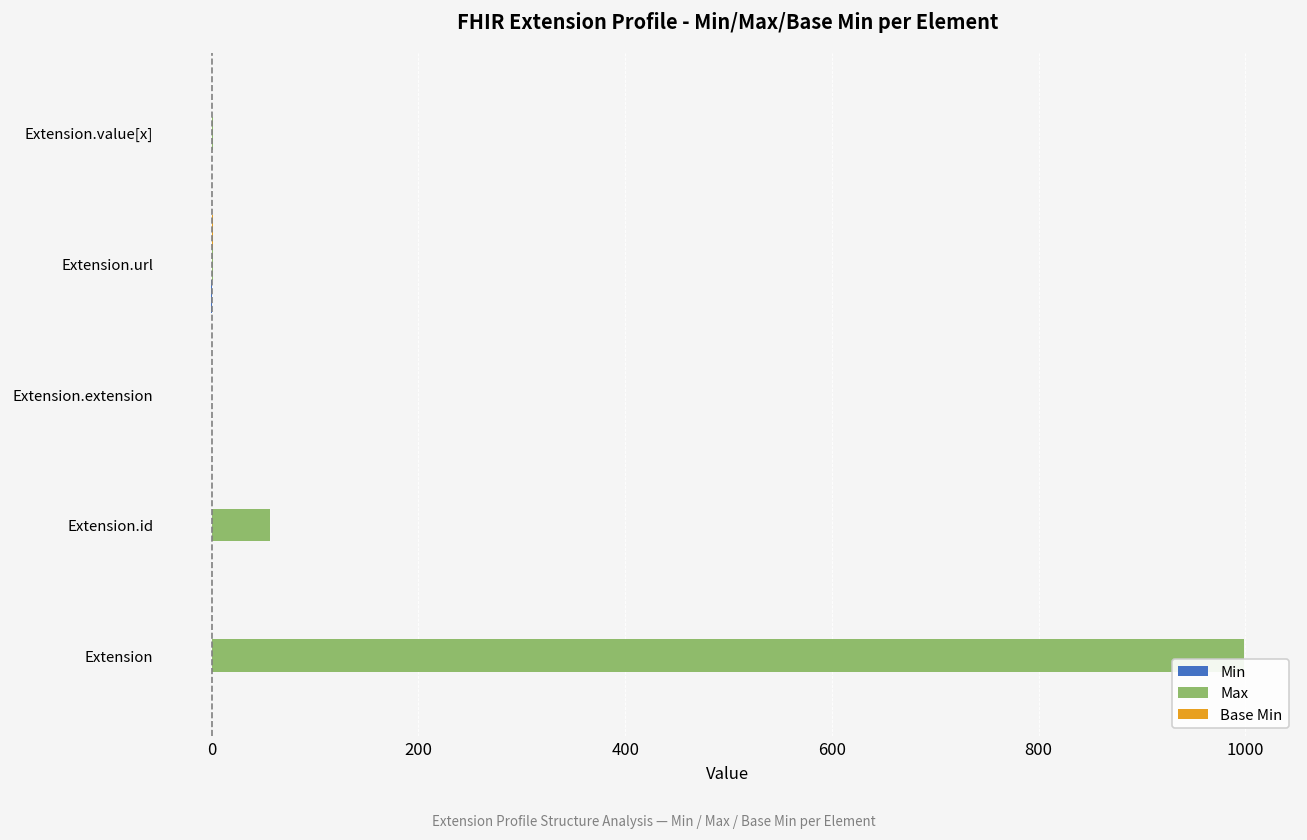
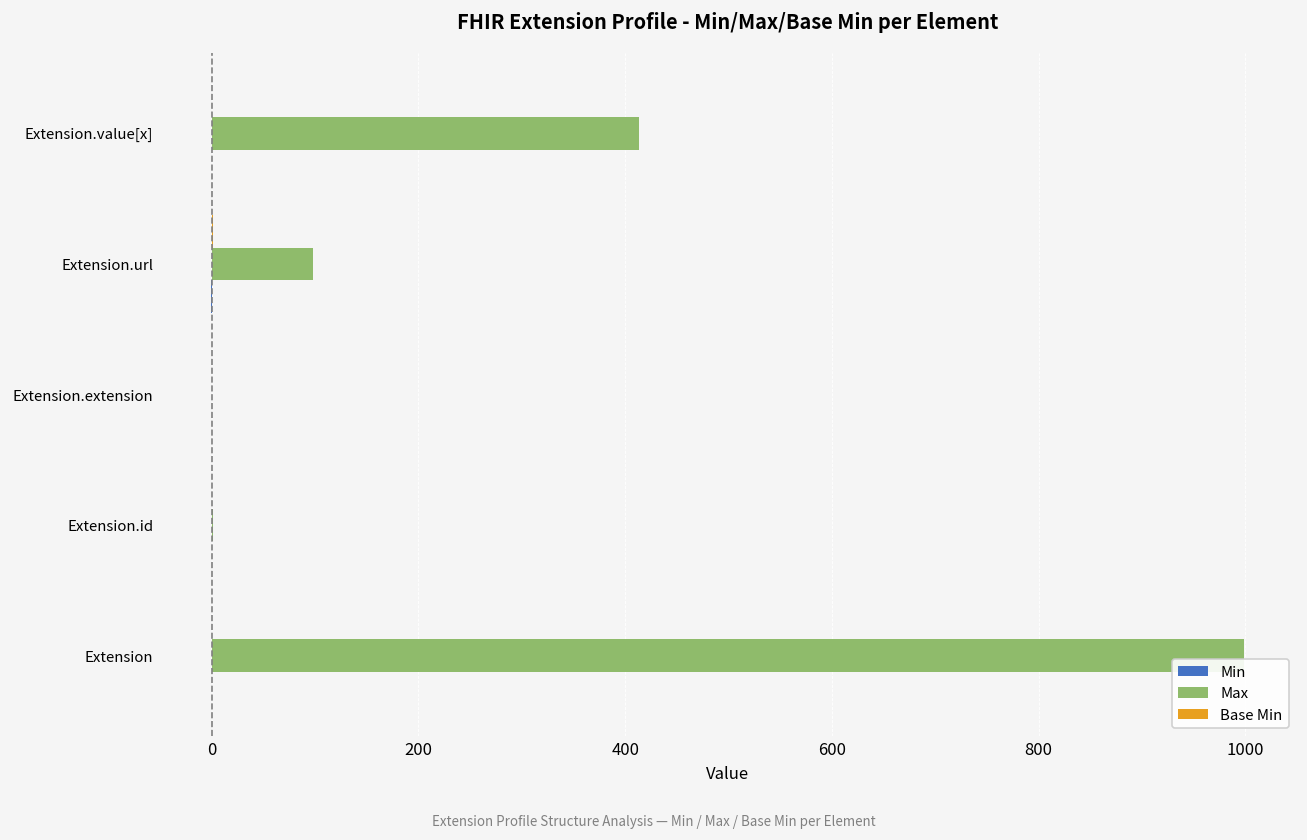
  {
    "Min": {
      "Extension.value[x]": 0,
      "Extension.extension": 0,
      "Extension.id": 0,
      "Extension": 0
    },
    "Max": {
-     "Extension.value[x]": 0,
-     "Extension.url": 0,
+     "Extension.value[x]": 410,
+     "Extension.url": 100,
      "Extension.extension": 0,
-     "Extension.id": 60
+     "Extension.id": 0
    },
    "Base Min": {
      "Extension.value[x]": 0,
      "Extension.extension": 0,
      "Extension.id": 0,
      "Extension": 0
    }
  }
